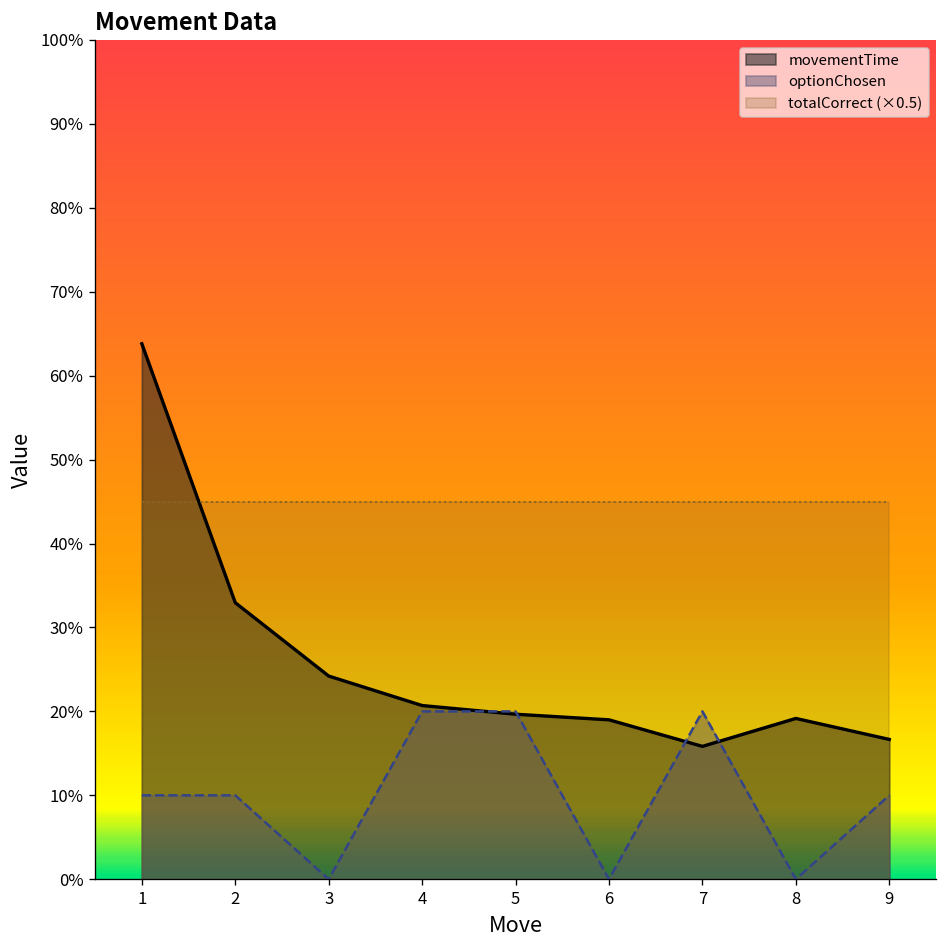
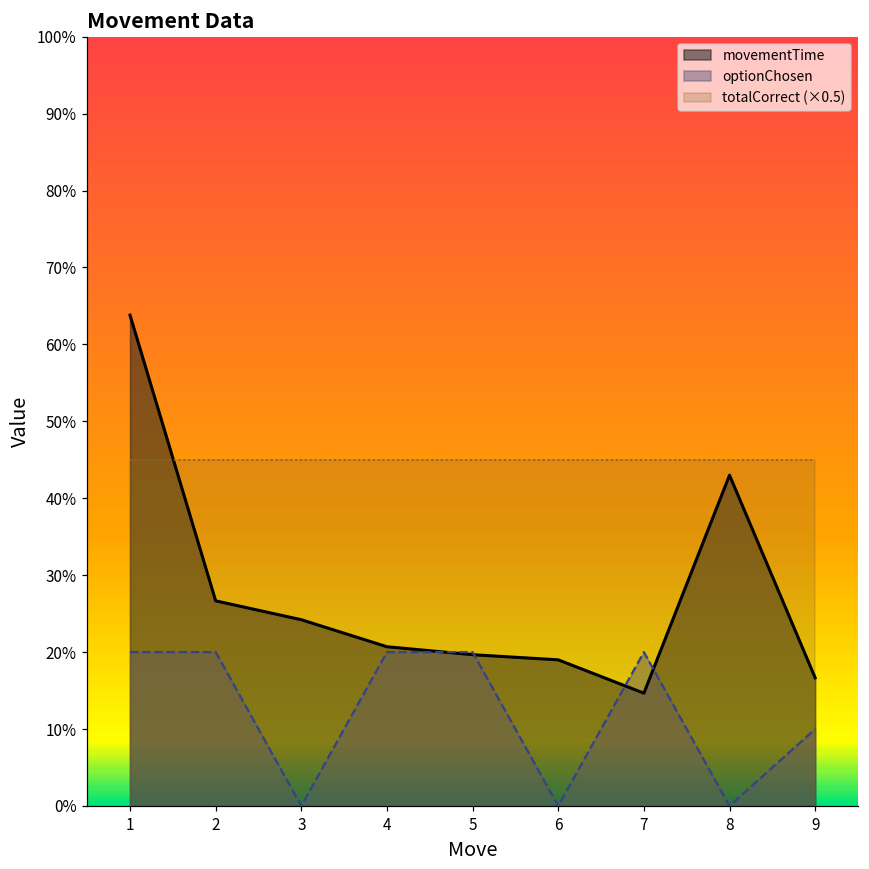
  {
    "movementTime": {
      "1": "64%",
-     "2": "33%",
+     "2": "27%",
      "3": "24%",
      "4": "21%",
      "6": "19%",
-     "7": "16%",
-     "8": "19%",
+     "7": "15%",
+     "8": "43%",
      "9": "17%"
    },
    "optionChosen": {
-     "1": "10%",
-     "2": "10%",
+     "1": "20%",
+     "2": "20%",
      "3": "0%",
      "4": "20%",
      "6": "0%",
      "7": "20%",
      "8": "0%",
      "9": "10%"
    },
    "totalCorrect (×0.5)": {
      "1": "45%",
      "2": "45%",
      "3": "45%",
      "4": "45%",
      "5": "45%",
      "6": "45%",
      "7": "45%",
      "8": "45%",
      "9": "45%"
    }
  }
